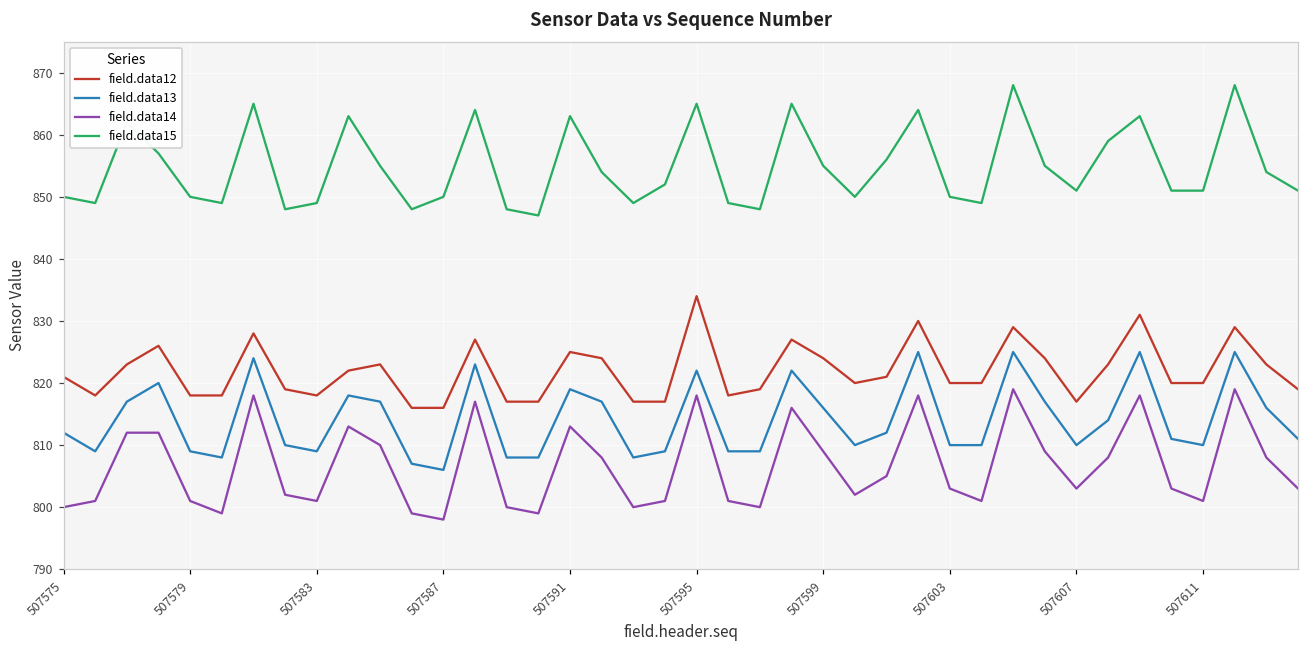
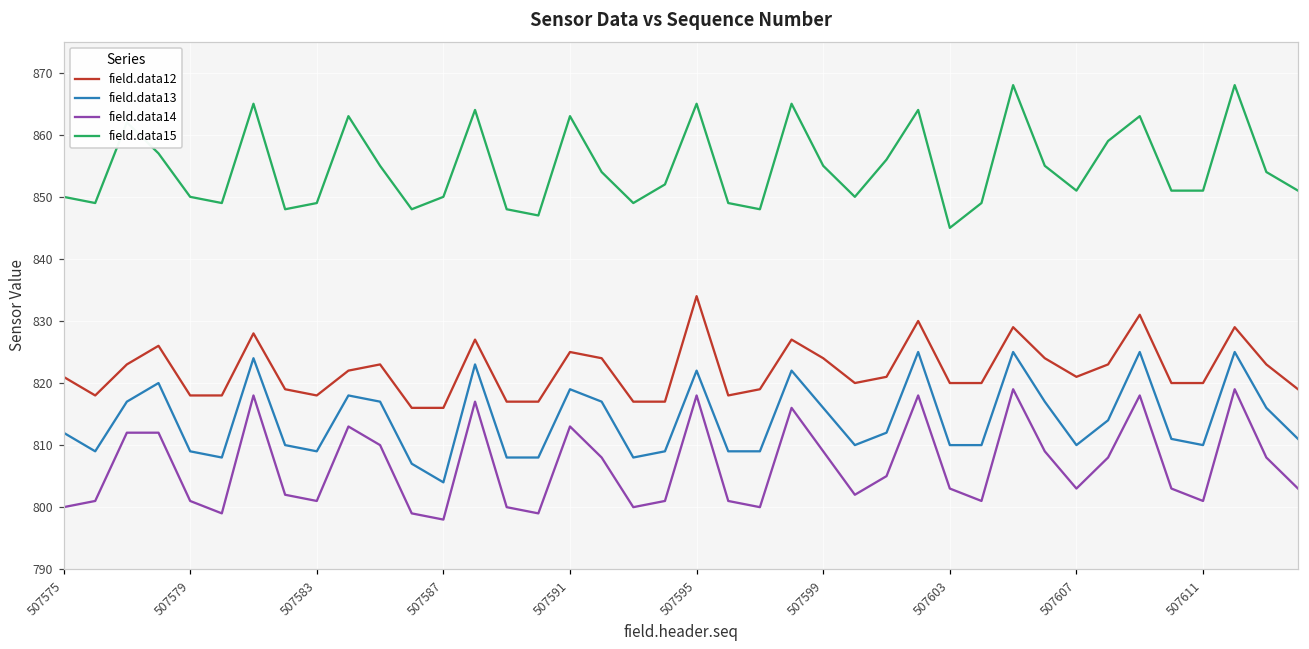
  {
    "field.data12": {
      "507575": 821,
      "507579": 818,
      "507583": 818,
      "507587": 816,
      "507591": 825,
      "507595": 834,
      "507599": 824,
      "507603": 820,
-     "507607": 817,
+     "507607": 821,
      "507611": 820
    },
    "field.data13": {
      "507575": 812,
      "507579": 809,
      "507583": 809,
-     "507587": 806,
+     "507587": 804,
      "507591": 819,
      "507595": 822,
      "507599": 816,
      "507603": 810,
      "507607": 810,
      "507611": 810
    },
    "field.data14": {
      "507575": 800,
      "507579": 801,
      "507583": 801,
      "507587": 798,
      "507591": 813,
      "507595": 818,
      "507599": 809,
      "507603": 803,
      "507607": 803,
      "507611": 801
    },
    "field.data15": {
      "507575": 850,
      "507579": 850,
      "507583": 849,
      "507587": 850,
      "507591": 863,
      "507595": 865,
      "507599": 855,
-     "507603": 850,
+     "507603": 845,
      "507607": 851,
      "507611": 851
    }
  }
